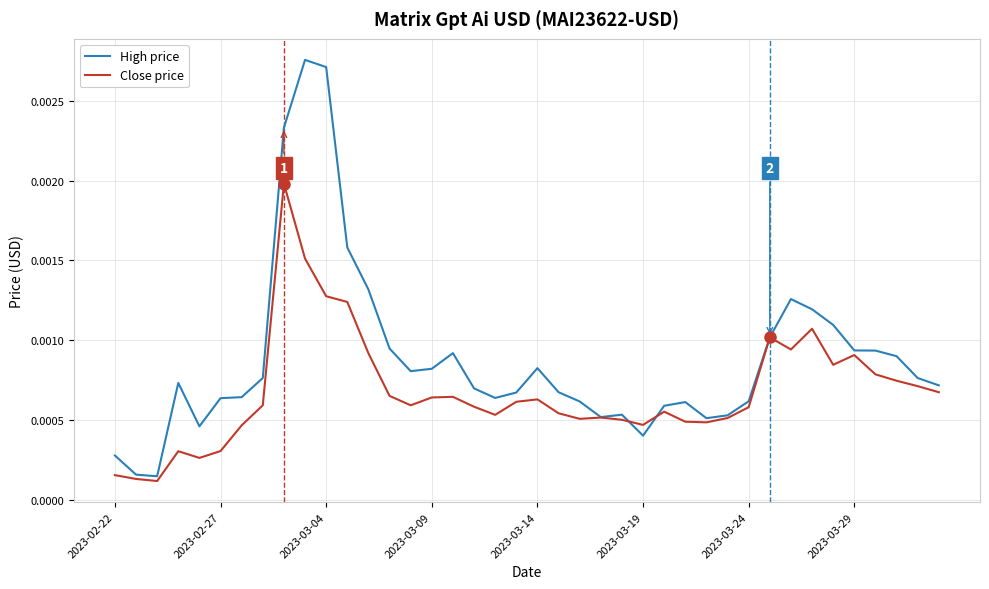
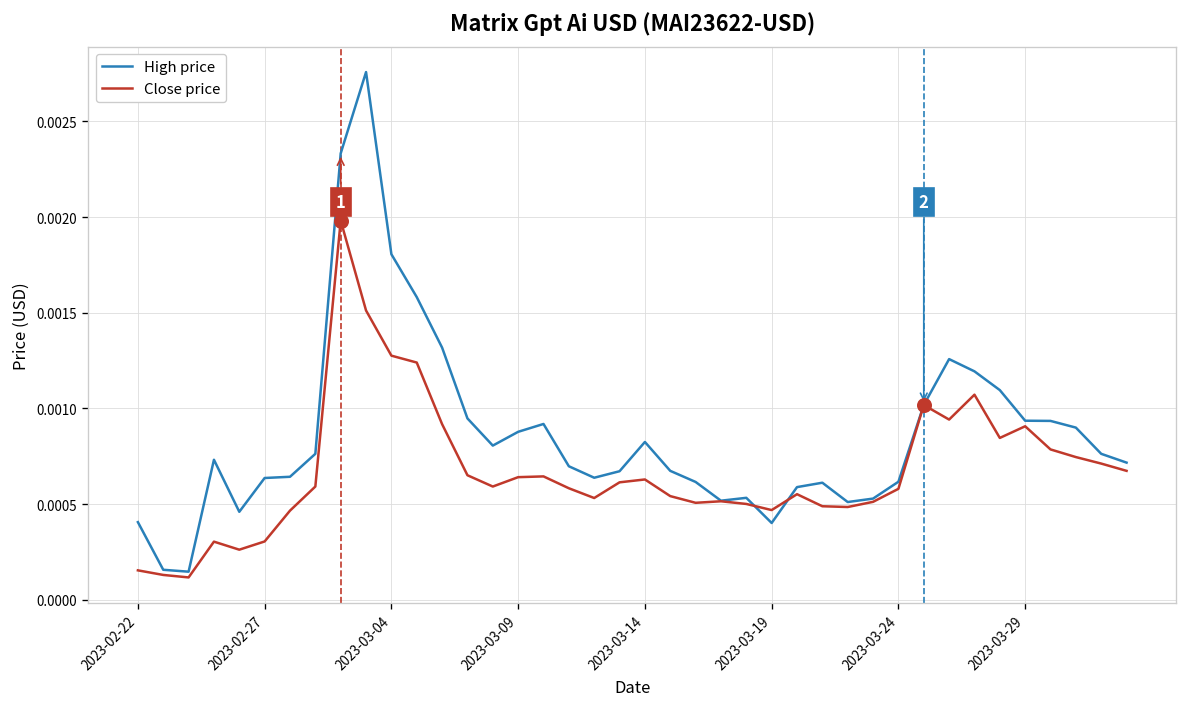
  {
    "High price": {
-     "2023-02-22": 0.00028,
+     "2023-02-22": 0.00041,
      "2023-02-27": 0.00064,
-     "2023-03-04": 0.00271,
-     "2023-03-09": 0.00082,
+     "2023-03-04": 0.00181,
+     "2023-03-09": 0.00088,
      "2023-03-14": 0.00082,
      "2023-03-19": 0.00040,
      "2023-03-24": 0.00062,
      "2023-03-29": 0.00094
    }
  }
